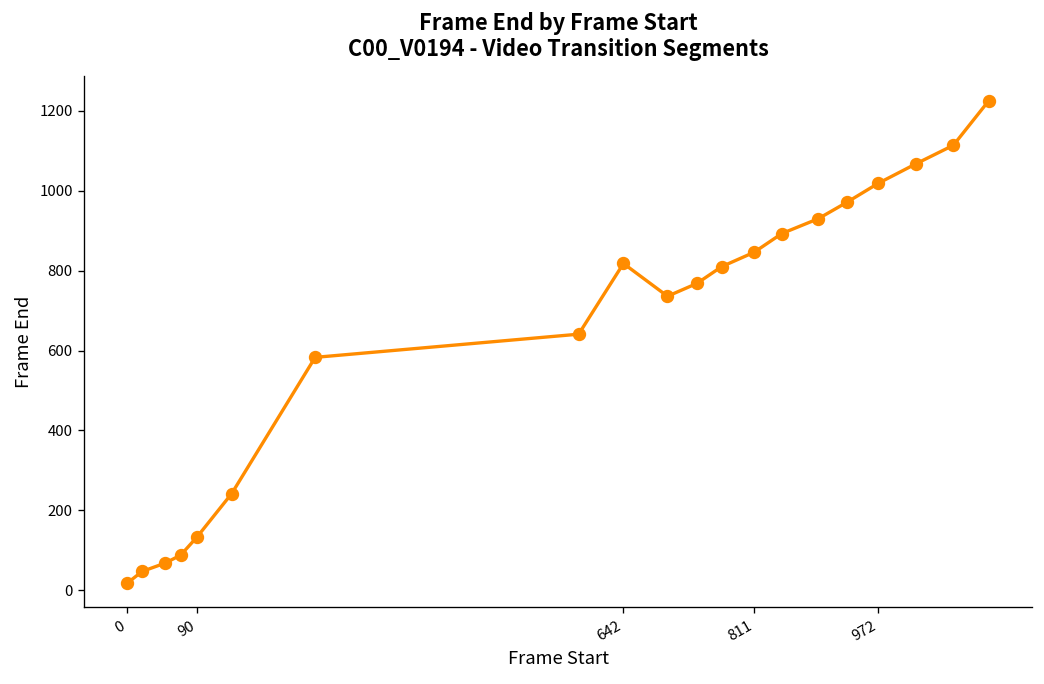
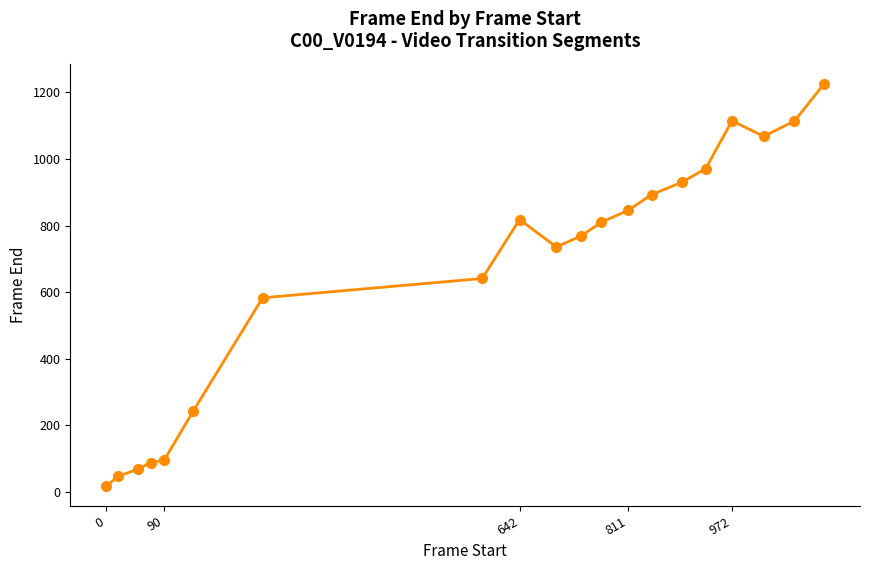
  {
    "0": 20,
-   "90": 130,
+   "90": 100,
    "642": 820,
    "811": 850,
-   "972": 1020
+   "972": 1120
  }
